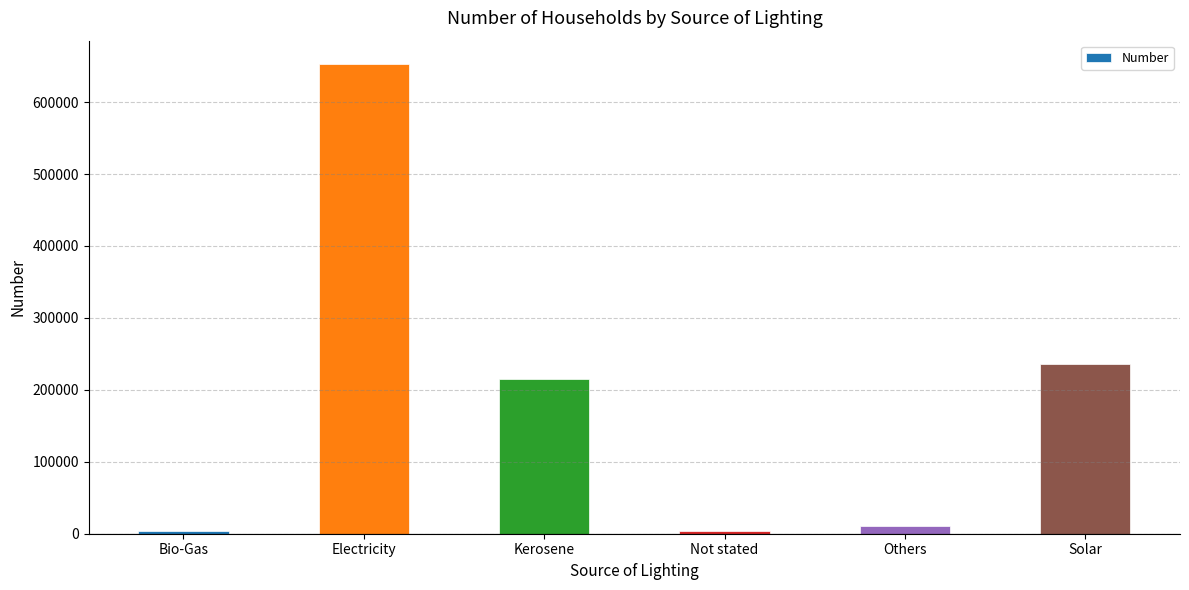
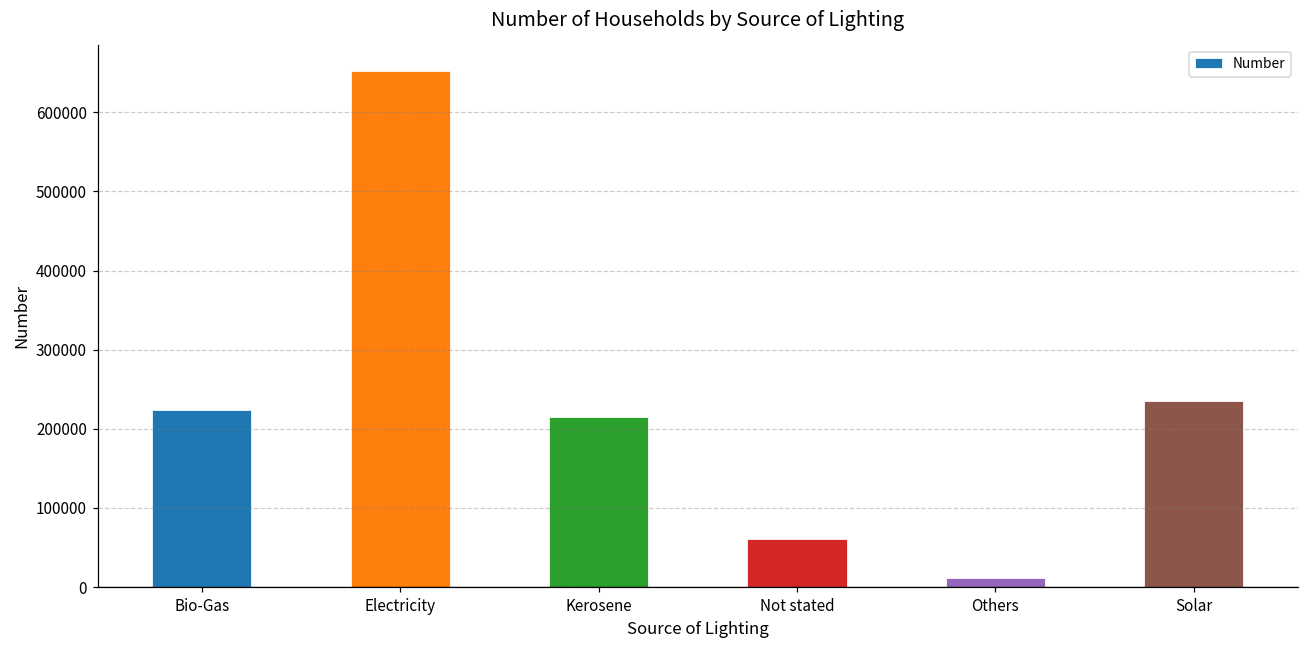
  {
-   "Bio-Gas": 0,
+   "Bio-Gas": 220000,
    "Electricity": 650000,
    "Kerosene": 220000,
-   "Not stated": 0,
+   "Not stated": 60000,
    "Others": 10000,
    "Solar": 240000
  }
